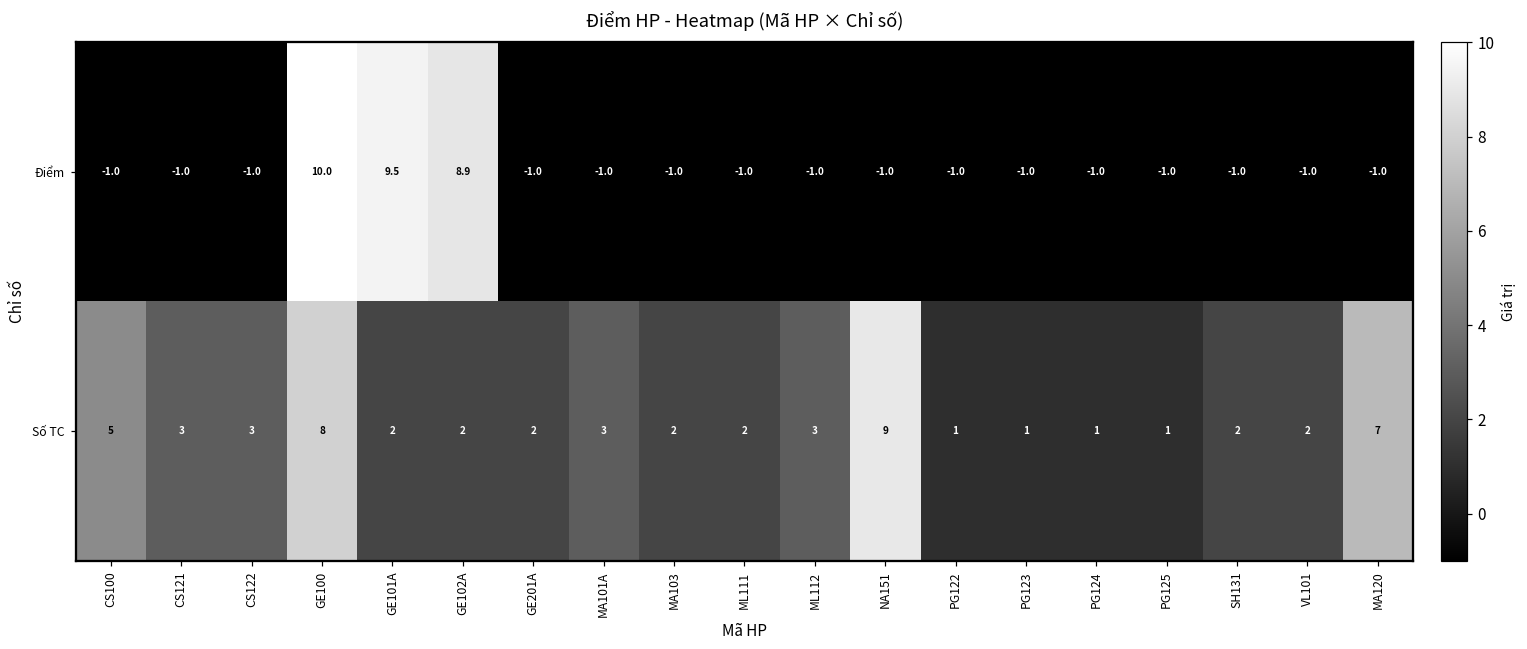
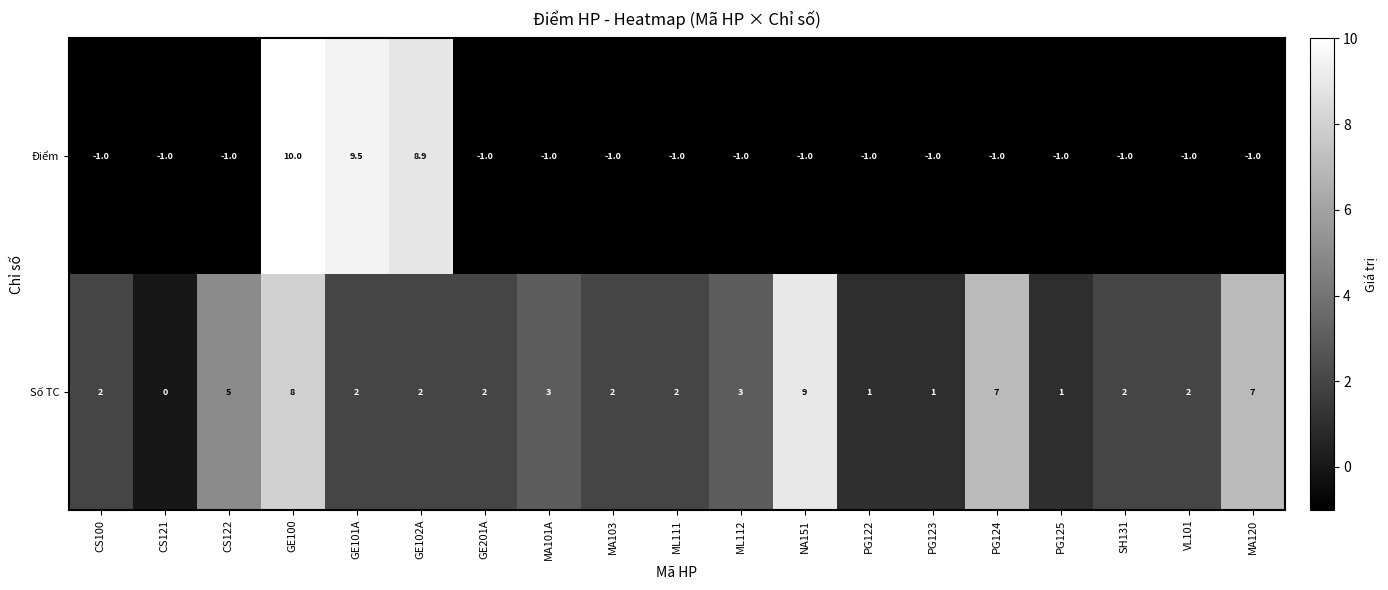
  {
    "Điểm": {
      "CS100": -1.0,
      "CS121": -1.0,
      "CS122": -1.0,
      "GE100": 10.0,
      "GE101A": 9.5,
      "GE102A": 8.9,
      "GE201A": -1.0,
      "MA101A": -1.0,
      "MA103": -1.0,
      "ML111": -1.0,
      "ML112": -1.0,
      "NA151": -1.0,
      "PG122": -1.0,
      "PG123": -1.0,
      "PG124": -1.0,
      "PG125": -1.0,
      "SH131": -1.0,
      "VL101": -1.0,
      "MA120": -1.0
    },
    "Số TC": {
-     "CS100": 5,
-     "CS121": 3,
-     "CS122": 3,
+     "CS100": 2,
+     "CS121": 0,
+     "CS122": 5,
      "GE100": 8,
      "GE101A": 2,
      "GE102A": 2,
      "GE201A": 2,
      "MA101A": 3,
      "MA103": 2,
      "ML111": 2,
      "ML112": 3,
      "NA151": 9,
      "PG122": 1,
      "PG123": 1,
-     "PG124": 1,
+     "PG124": 7,
      "PG125": 1,
      "SH131": 2,
      "VL101": 2,
      "MA120": 7
    }
  }
